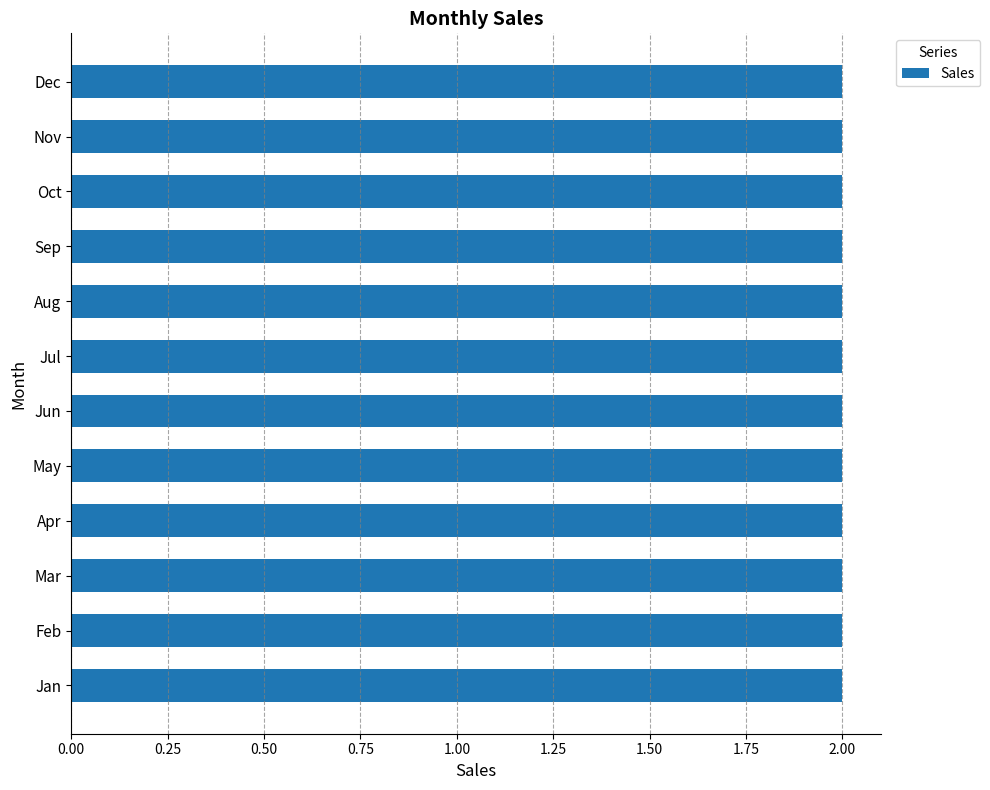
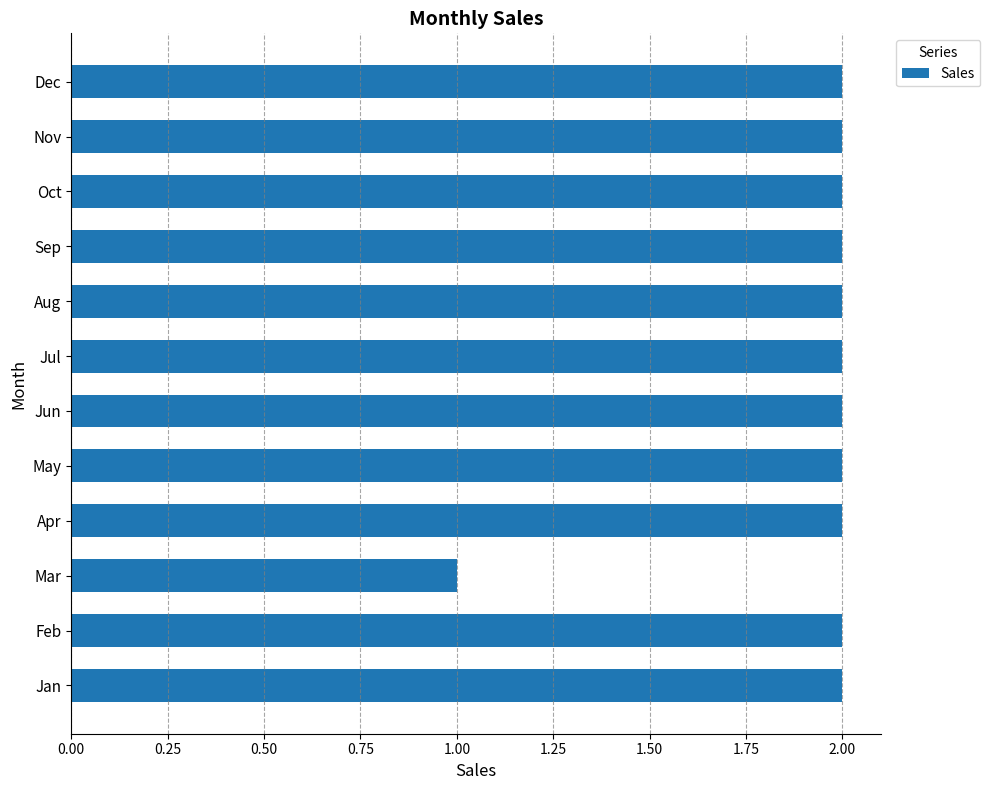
  {
    "Dec": 2,
    "Nov": 2,
    "Oct": 2,
    "Sep": 2,
    "Aug": 2,
    "Jul": 2,
    "Jun": 2,
    "May": 2,
    "Apr": 2,
-   "Mar": 2,
+   "Mar": 1,
    "Feb": 2,
    "Jan": 2
  }
